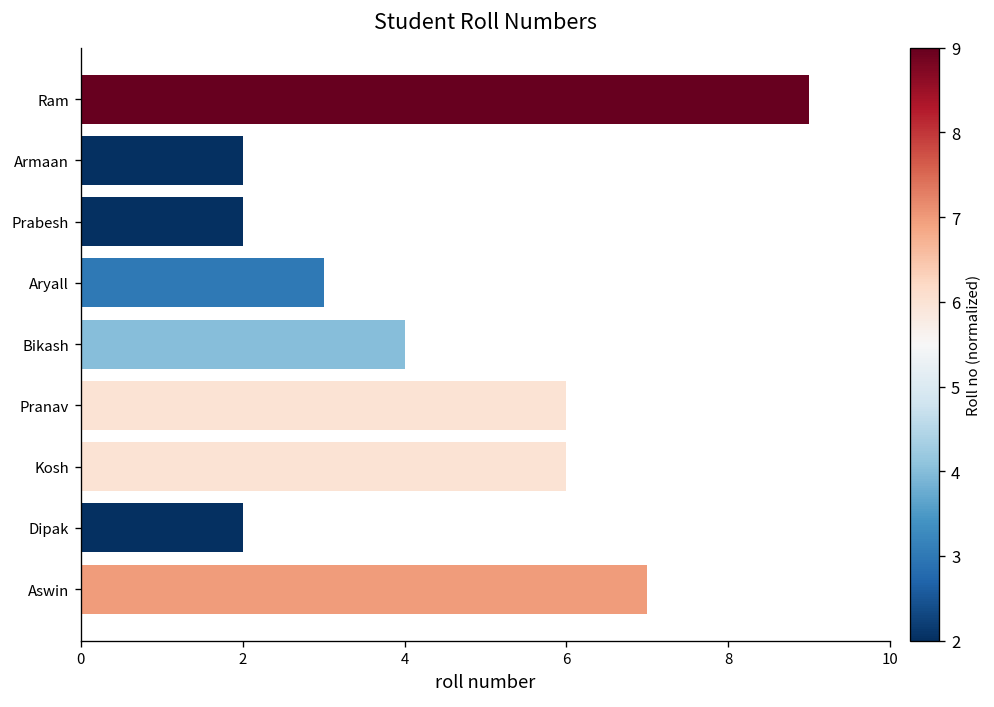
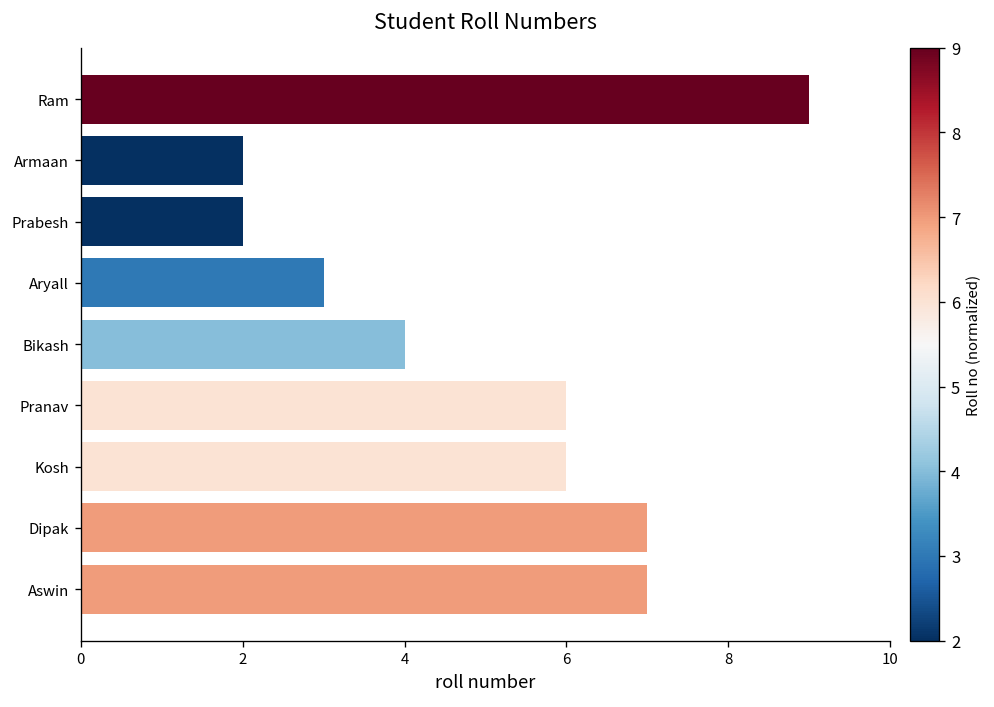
  {
    "Ram": 9,
    "Armaan": 2,
    "Prabesh": 2,
    "Aryall": 3,
    "Bikash": 4,
    "Pranav": 6,
    "Kosh": 6,
-   "Dipak": 2,
+   "Dipak": 7,
    "Aswin": 7
  }
